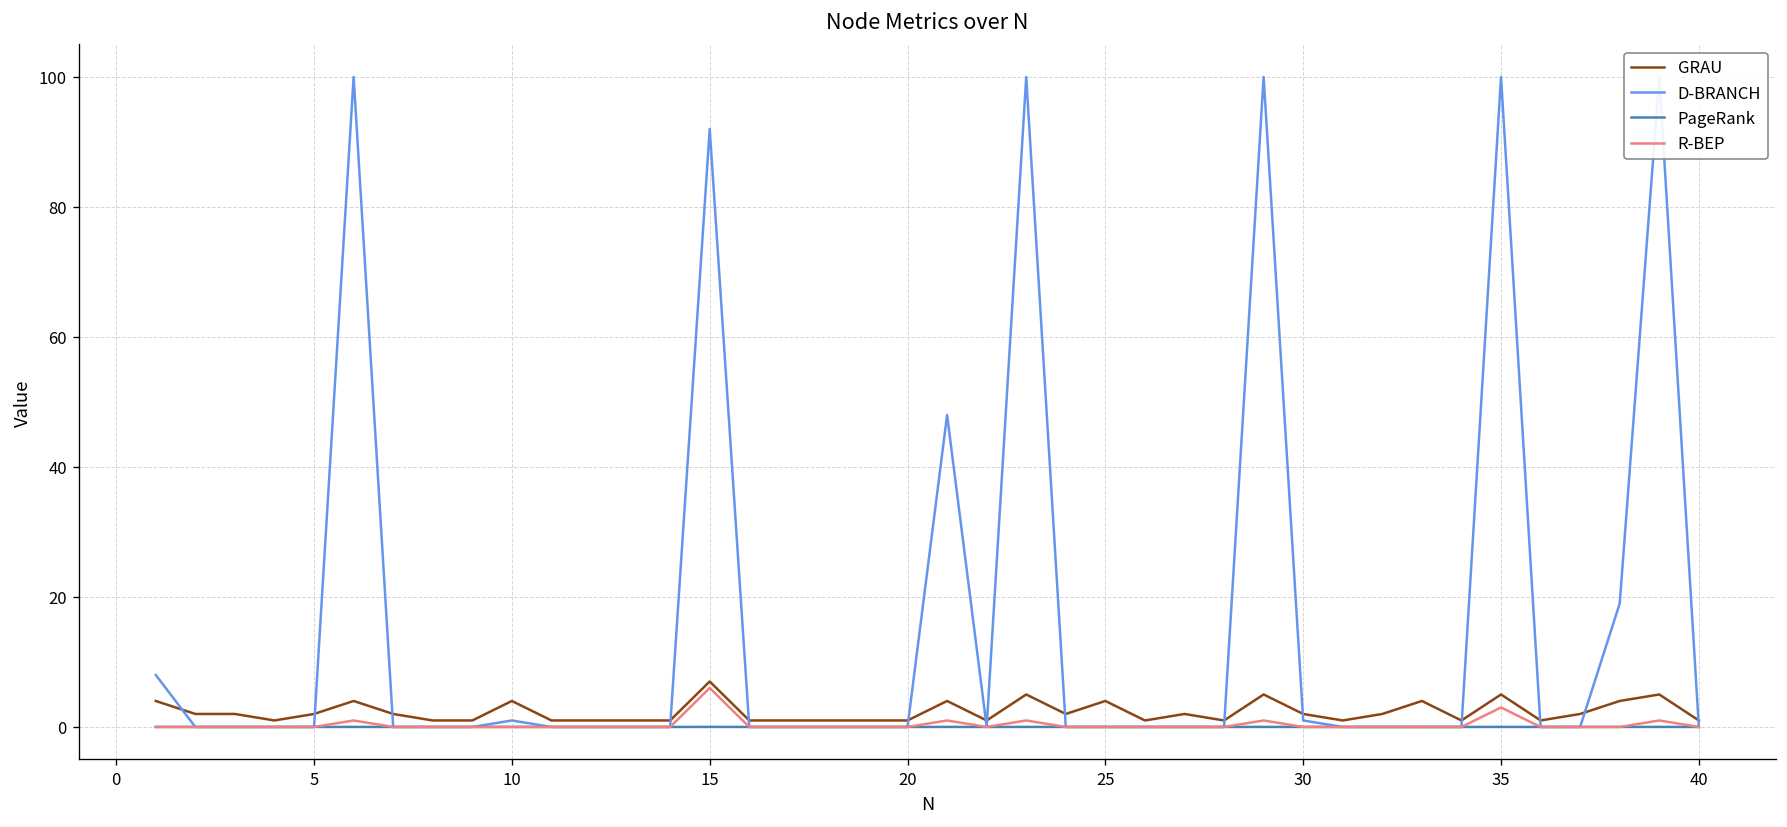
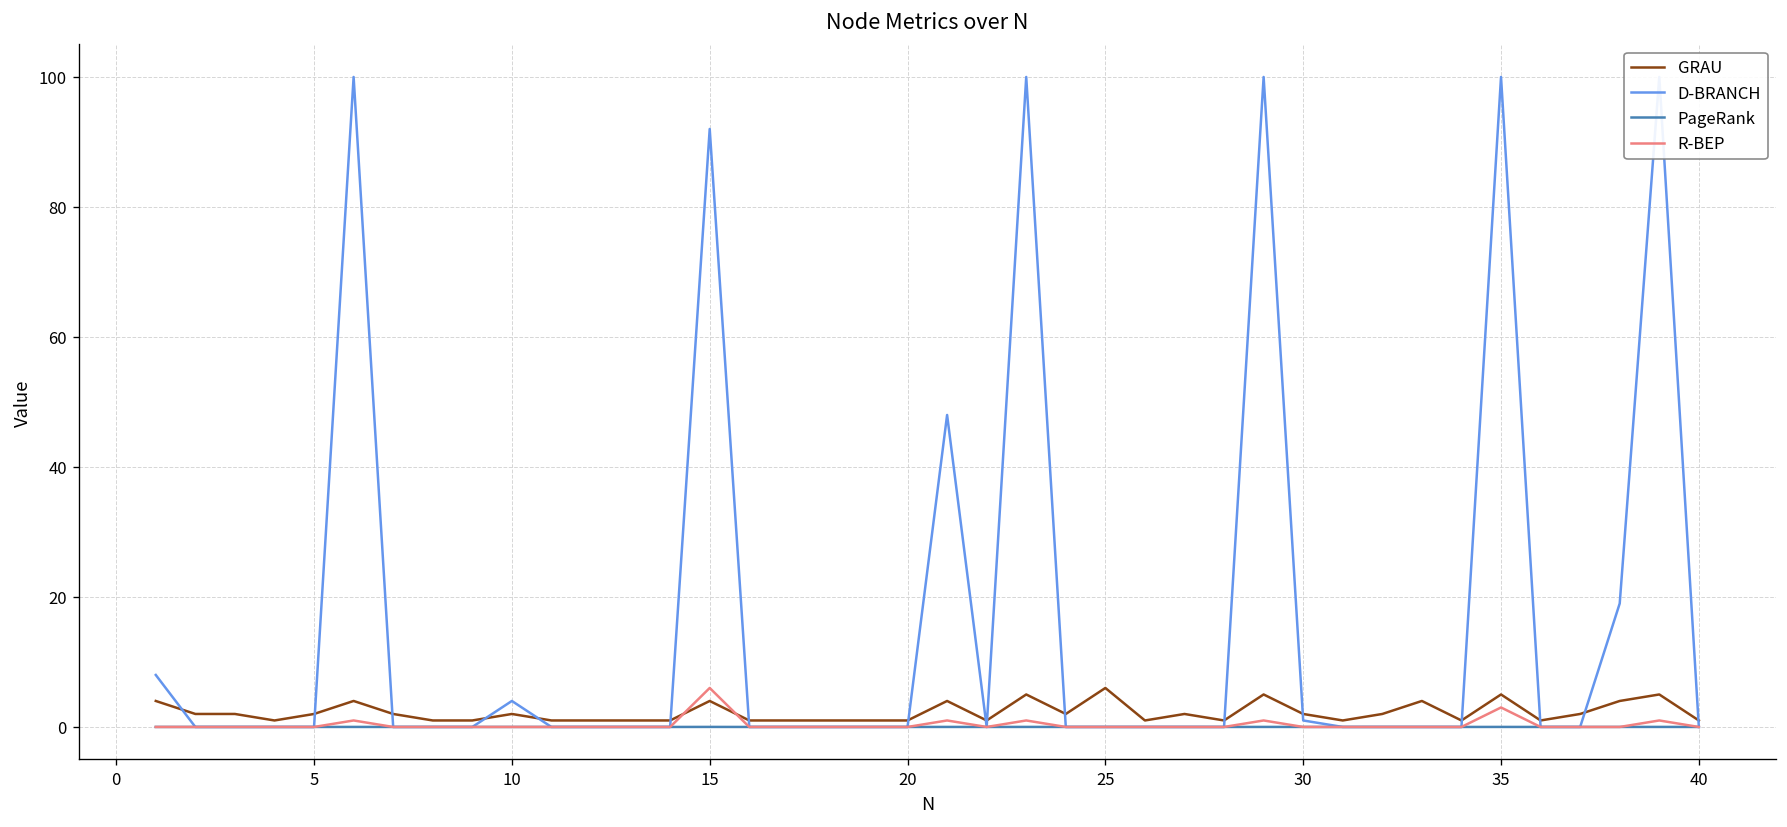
  {
    "GRAU": {
      "5": 2,
-     "10": 4,
-     "15": 7,
+     "10": 2,
+     "15": 4,
      "20": 1,
-     "25": 4,
+     "25": 6,
      "30": 2,
      "35": 5,
      "40": 1
    },
    "D-BRANCH": {
-     "10": 1,
+     "10": 4,
      "15": 92,
      "30": 1,
      "35": 100
    },
    "PageRank": {
      "15": 0,
      "35": 0
    },
    "R-BEP": {
      "15": 6,
      "35": 3
    }
  }
